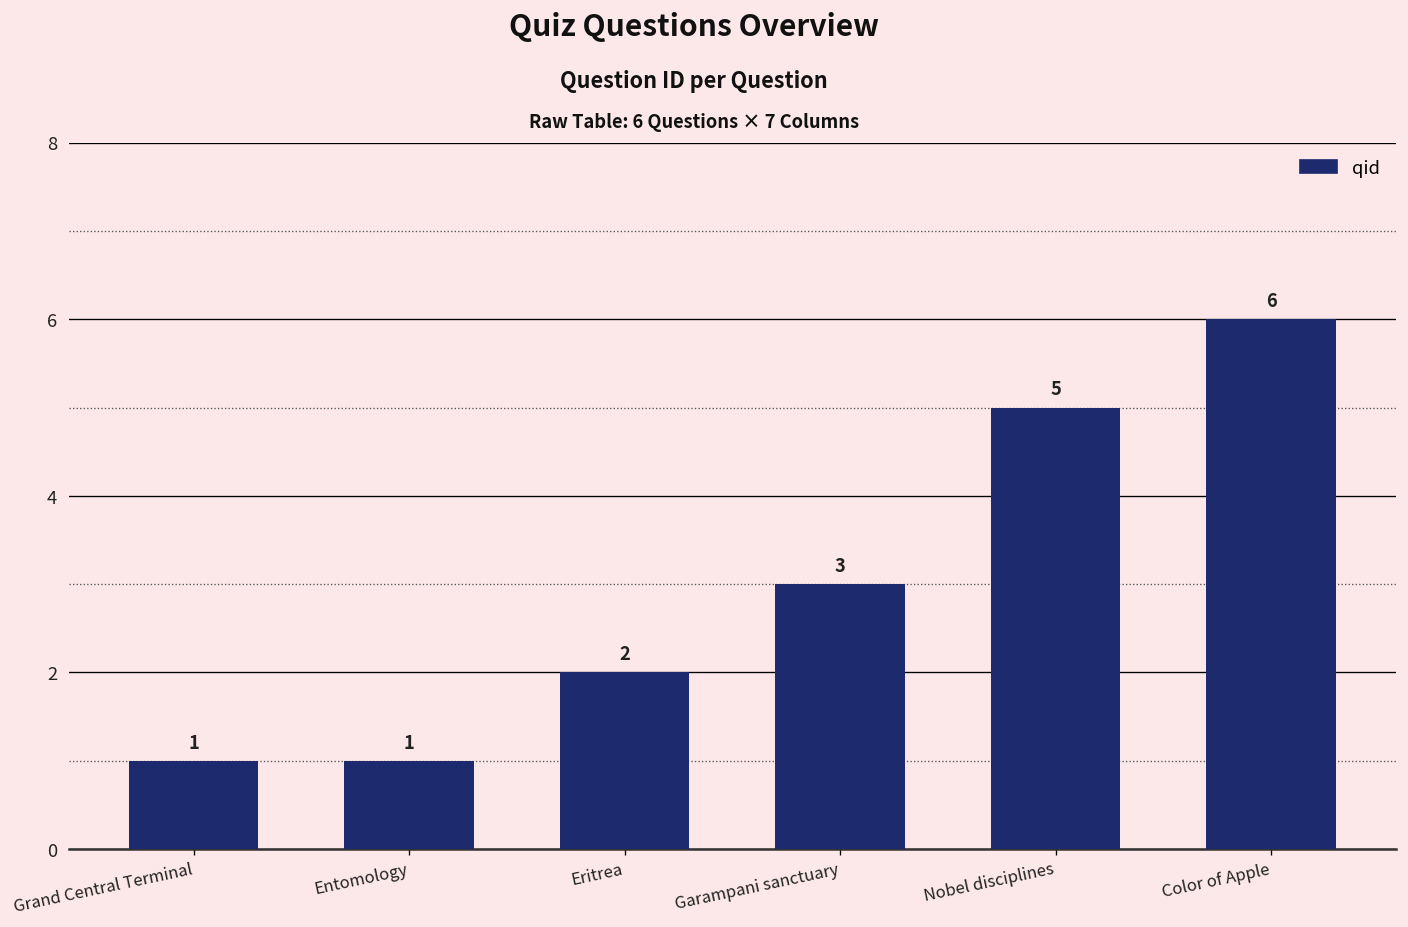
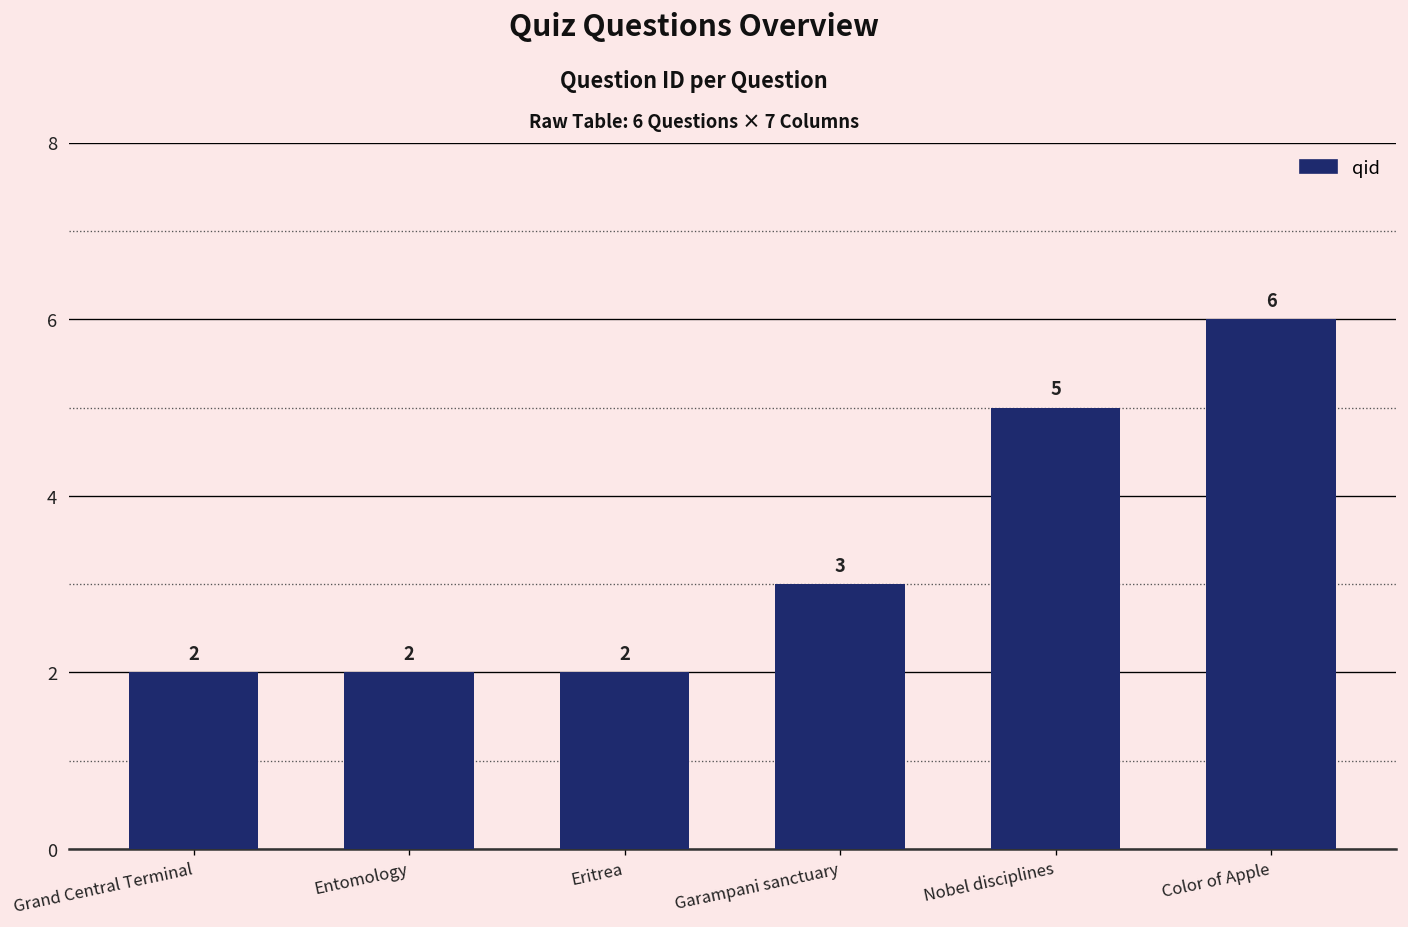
  {
-   "Grand Central Terminal": 1,
-   "Entomology": 1,
+   "Grand Central Terminal": 2,
+   "Entomology": 2,
    "Eritrea": 2,
    "Garampani sanctuary": 3,
    "Nobel disciplines": 5,
    "Color of Apple": 6
  }
